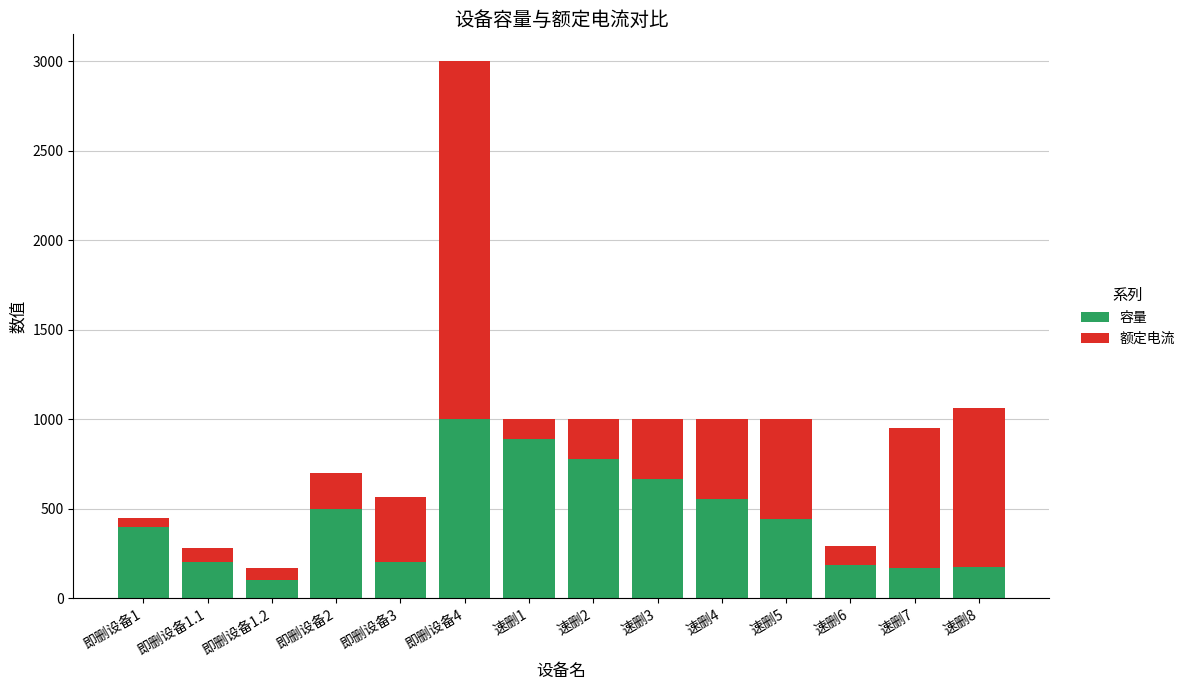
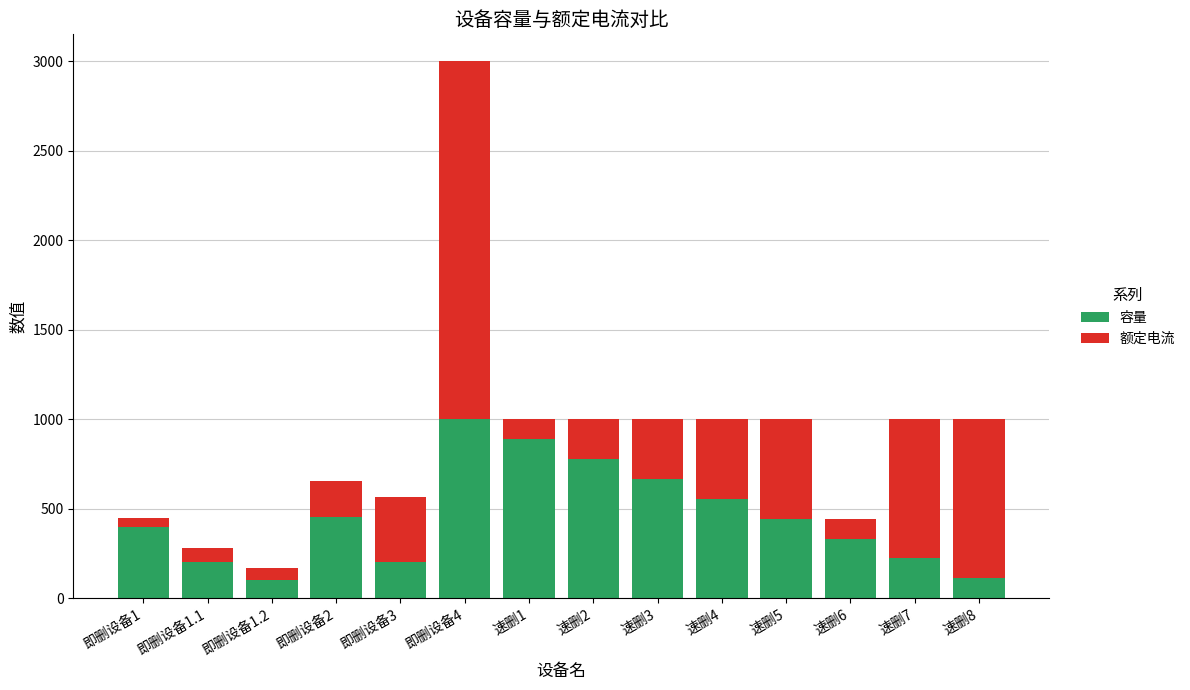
  {
    "容量": {
      "即删设备1": 400,
      "即删设备1.1": 200,
      "即删设备1.2": 100,
-     "即删设备2": 500,
+     "即删设备2": 450,
      "即删设备3": 200,
      "即删设备4": 1000,
      "速删1": 890,
      "速删2": 780,
      "速删3": 670,
      "速删4": 560,
      "速删5": 440,
-     "速删6": 180,
-     "速删7": 170,
-     "速删8": 170
+     "速删6": 330,
+     "速删7": 220,
+     "速删8": 110
    },
    "额定电流": {
      "即删设备1": 50,
      "即删设备1.1": 80,
      "即删设备1.2": 70,
      "即删设备2": 200,
      "即删设备3": 360,
      "即删设备4": 2000,
      "速删1": 110,
      "速删2": 220,
      "速删3": 330,
      "速删4": 440,
      "速删5": 560,
      "速删6": 110,
      "速删7": 780,
      "速删8": 890
    }
  }
